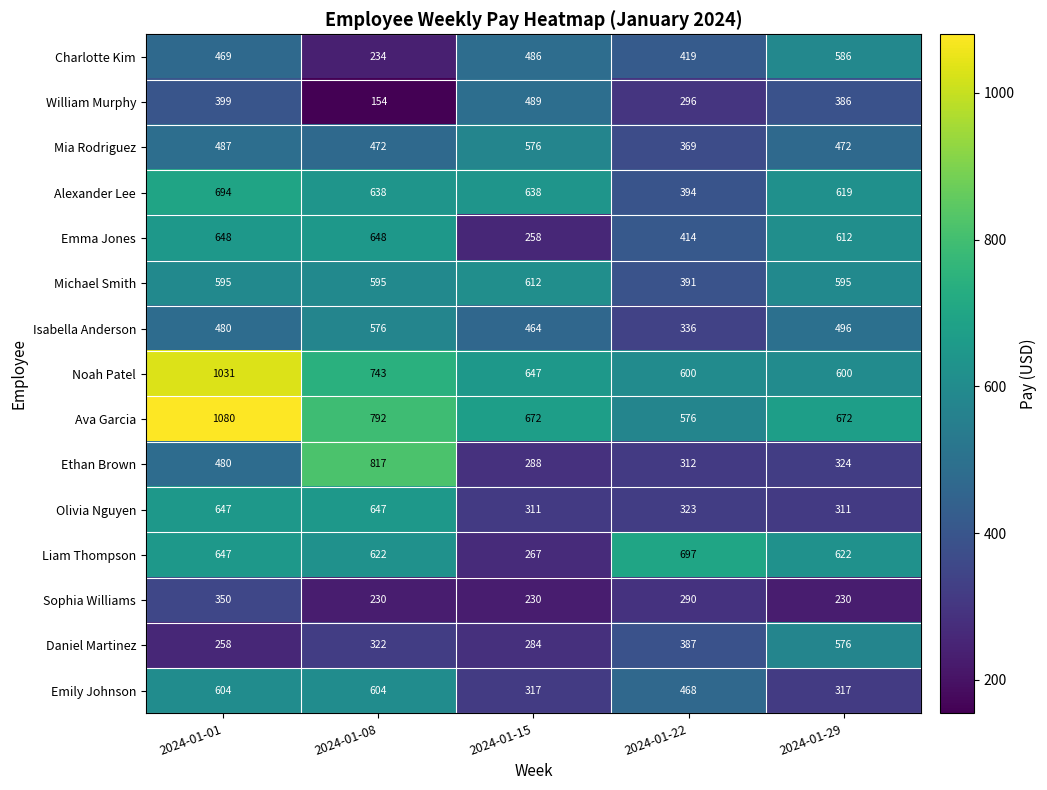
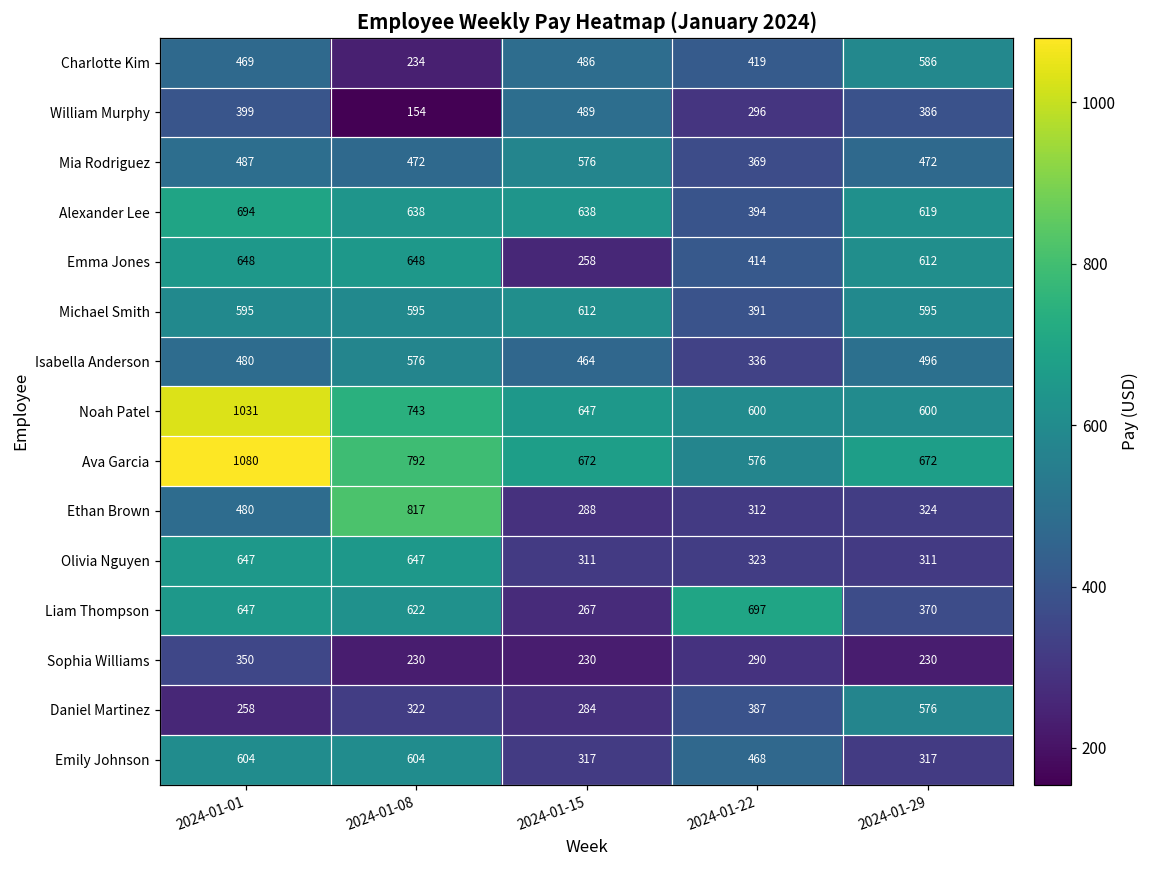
  {
    "Charlotte Kim": {
      "2024-01-01": 469,
      "2024-01-08": 234,
      "2024-01-15": 486,
      "2024-01-22": 419,
      "2024-01-29": 586
    },
    "William Murphy": {
      "2024-01-01": 399,
      "2024-01-08": 154,
      "2024-01-15": 489,
      "2024-01-22": 296,
      "2024-01-29": 386
    },
    "Mia Rodriguez": {
      "2024-01-01": 487,
      "2024-01-08": 472,
      "2024-01-15": 576,
      "2024-01-22": 369,
      "2024-01-29": 472
    },
    "Alexander Lee": {
      "2024-01-01": 694,
      "2024-01-08": 638,
      "2024-01-15": 638,
      "2024-01-22": 394,
      "2024-01-29": 619
    },
    "Emma Jones": {
      "2024-01-01": 648,
      "2024-01-08": 648,
      "2024-01-15": 258,
      "2024-01-22": 414,
      "2024-01-29": 612
    },
    "Michael Smith": {
      "2024-01-01": 595,
      "2024-01-08": 595,
      "2024-01-15": 612,
      "2024-01-22": 391,
      "2024-01-29": 595
    },
    "Isabella Anderson": {
      "2024-01-01": 480,
      "2024-01-08": 576,
      "2024-01-15": 464,
      "2024-01-22": 336,
      "2024-01-29": 496
    },
    "Noah Patel": {
      "2024-01-01": 1031,
      "2024-01-08": 743,
      "2024-01-15": 647,
      "2024-01-22": 600,
      "2024-01-29": 600
    },
    "Ava Garcia": {
      "2024-01-01": 1080,
      "2024-01-08": 792,
      "2024-01-15": 672,
      "2024-01-22": 576,
      "2024-01-29": 672
    },
    "Ethan Brown": {
      "2024-01-01": 480,
      "2024-01-08": 817,
      "2024-01-15": 288,
      "2024-01-22": 312,
      "2024-01-29": 324
    },
    "Olivia Nguyen": {
      "2024-01-01": 647,
      "2024-01-08": 647,
      "2024-01-15": 311,
      "2024-01-22": 323,
      "2024-01-29": 311
    },
    "Liam Thompson": {
      "2024-01-01": 647,
      "2024-01-08": 622,
      "2024-01-15": 267,
      "2024-01-22": 697,
-     "2024-01-29": 622
+     "2024-01-29": 370
    },
    "Sophia Williams": {
      "2024-01-01": 350,
      "2024-01-08": 230,
      "2024-01-15": 230,
      "2024-01-22": 290,
      "2024-01-29": 230
    },
    "Daniel Martinez": {
      "2024-01-01": 258,
      "2024-01-08": 322,
      "2024-01-15": 284,
      "2024-01-22": 387,
      "2024-01-29": 576
    },
    "Emily Johnson": {
      "2024-01-01": 604,
      "2024-01-08": 604,
      "2024-01-15": 317,
      "2024-01-22": 468,
      "2024-01-29": 317
    }
  }
